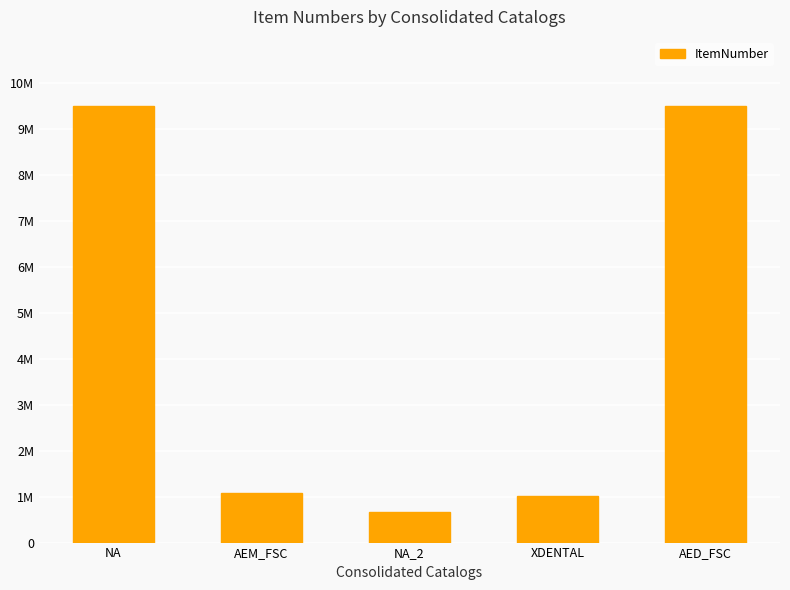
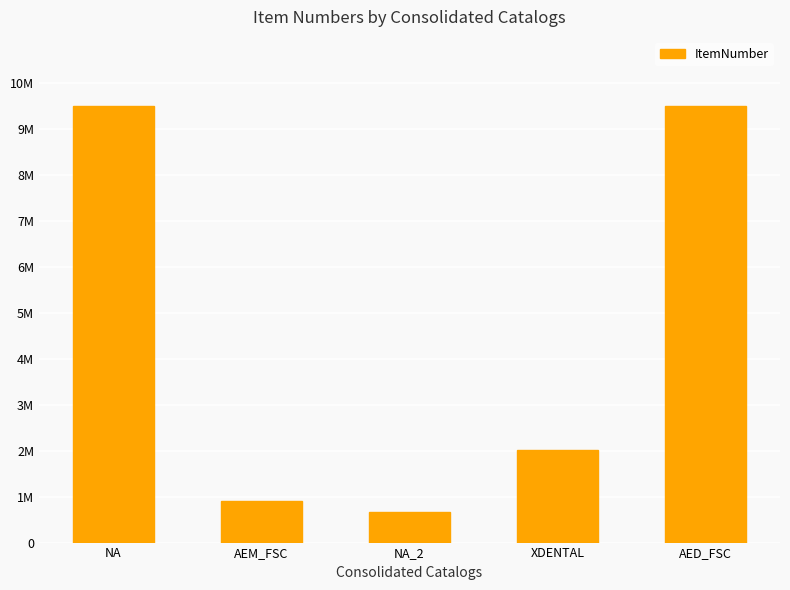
  {
    "NA": 9500000,
-   "AEM_FSC": 1100000,
+   "AEM_FSC": 900000,
    "NA_2": 700000,
-   "XDENTAL": 1000000,
+   "XDENTAL": 2000000,
    "AED_FSC": 9500000
  }
